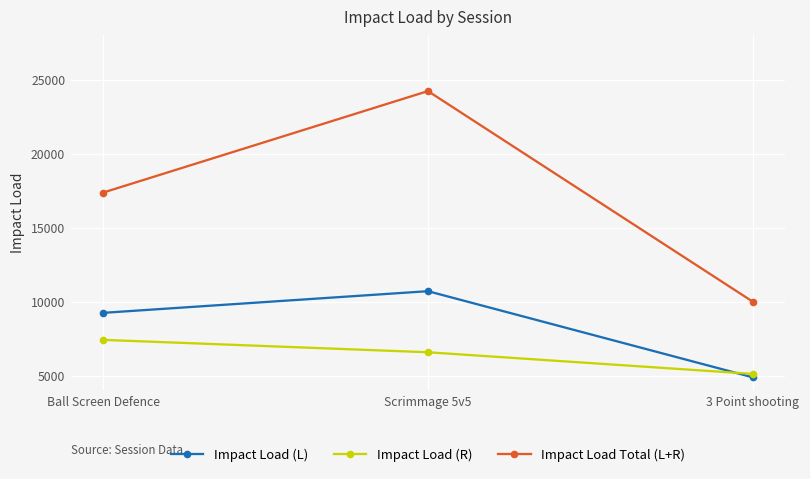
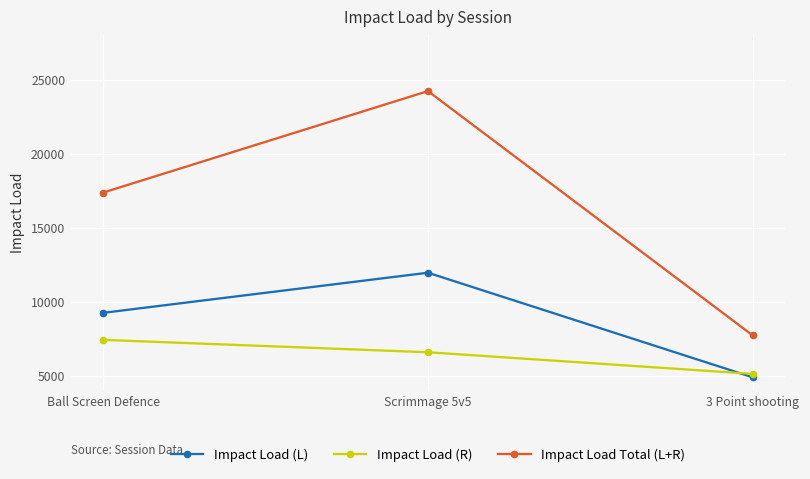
  {
    "Impact Load (L)": {
      "Ball Screen Defence": 9200,
-     "Scrimmage 5v5": 10700,
+     "Scrimmage 5v5": 11900,
      "3 Point shooting": 4900
    },
    "Impact Load (R)": {
      "Ball Screen Defence": 7400,
      "Scrimmage 5v5": 6600,
      "3 Point shooting": 5100
    },
    "Impact Load Total (L+R)": {
      "Ball Screen Defence": 17400,
      "Scrimmage 5v5": 24200,
-     "3 Point shooting": 10000
+     "3 Point shooting": 7700
    }
  }
